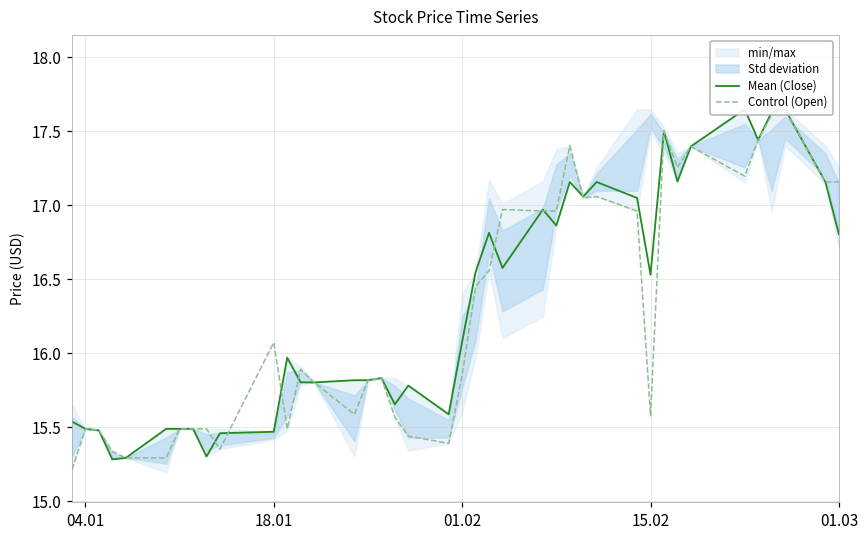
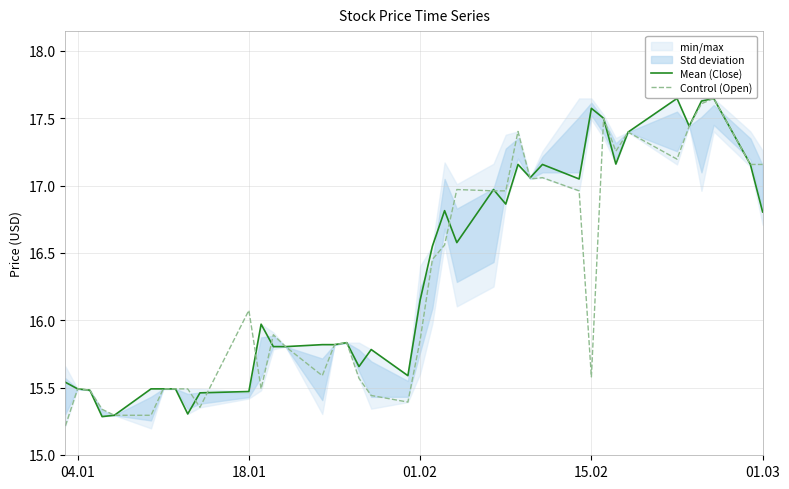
  {
    "Mean (Close)": {
-     "01.02": 16.08,
-     "15.02": 16.53,
+     "01.02": 16.15,
+     "15.02": 17.57,
      "01.03": 16.80
    },
    "Control (Open)": {
      "18.01": 16.07,
      "01.02": 15.85,
      "15.02": 15.58
    }
  }
